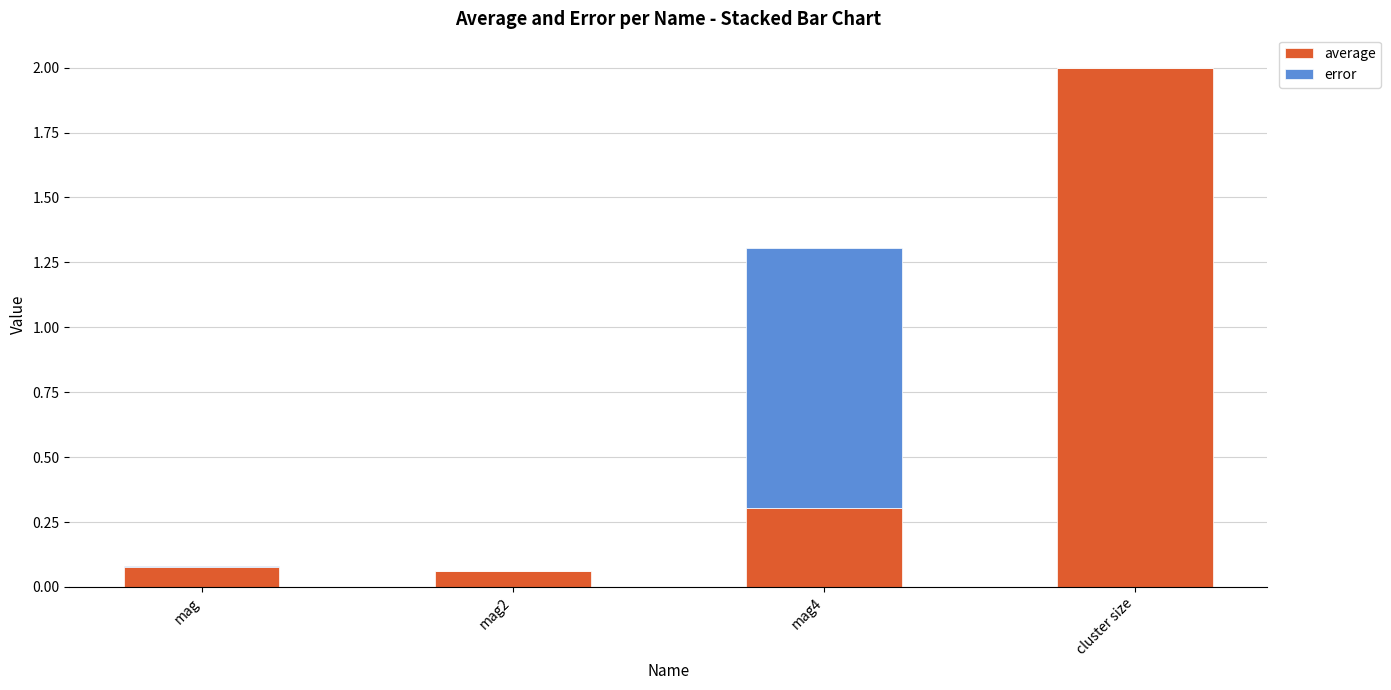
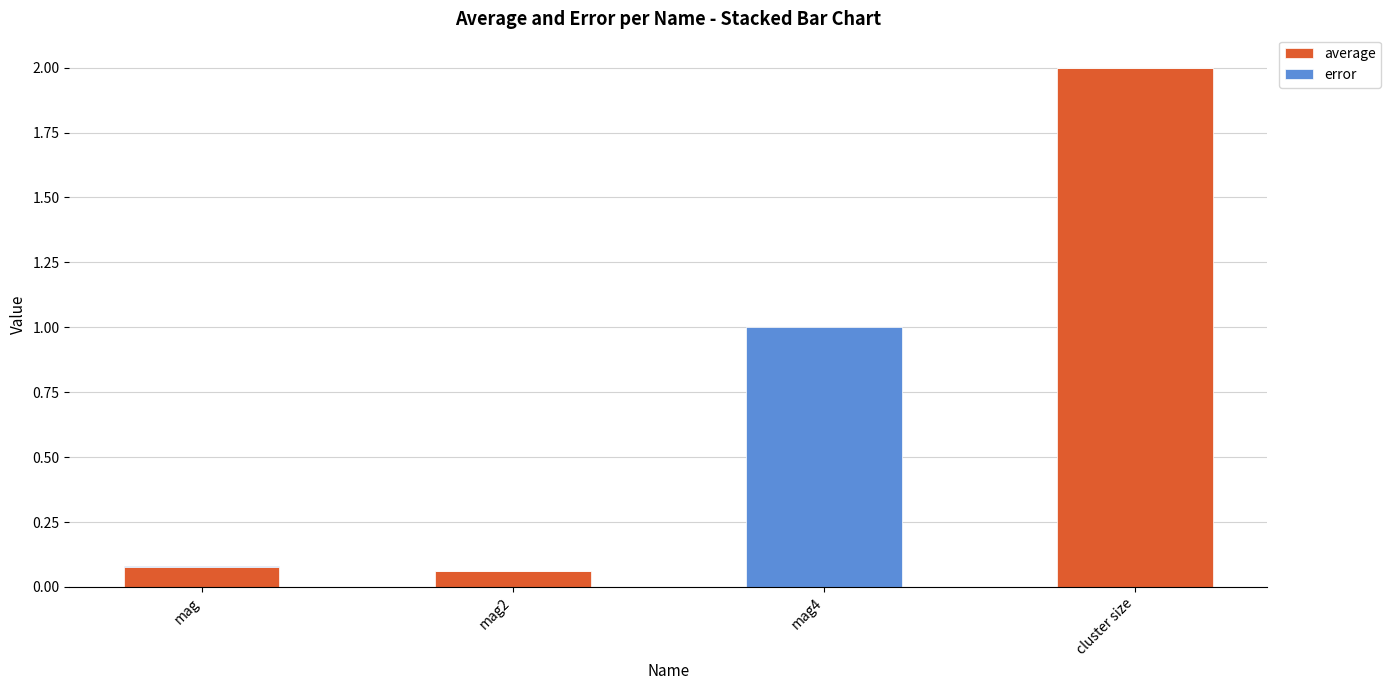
  {
    "average": {
      "mag": 0.08,
      "mag2": 0.06,
-     "mag4": 0.30,
+     "mag4": 0.00,
      "cluster size": 2.00
    },
    "error": {
      "mag4": 1.00
    }
  }
